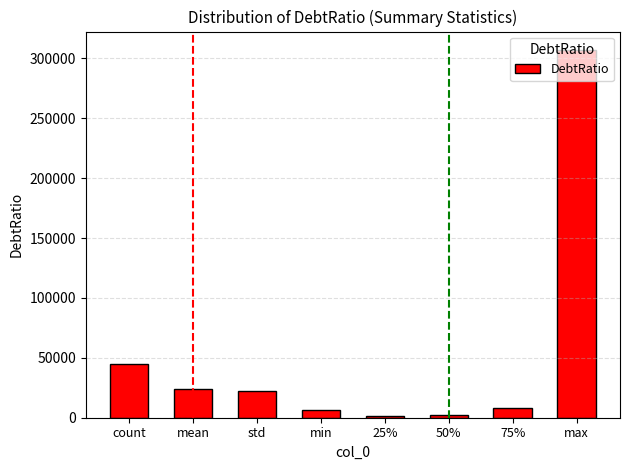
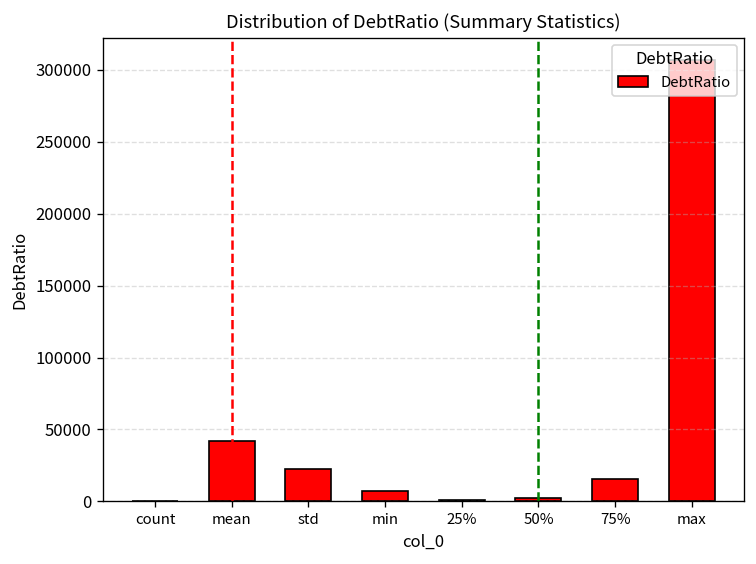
  {
-   "count": 45000,
-   "mean": 24000,
+   "count": 0,
+   "mean": 42000,
    "std": 23000,
    "min": 7000,
    "50%": 2000,
-   "75%": 8000
+   "75%": 16000
  }
